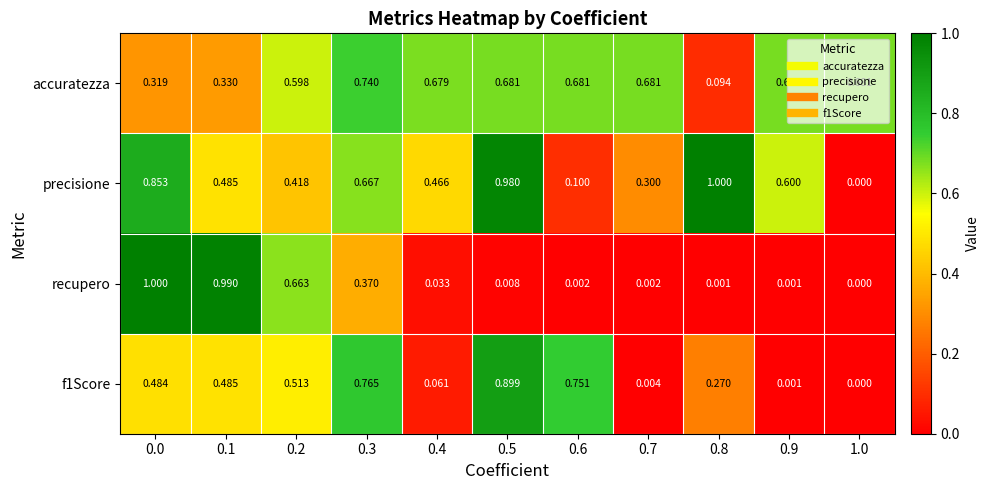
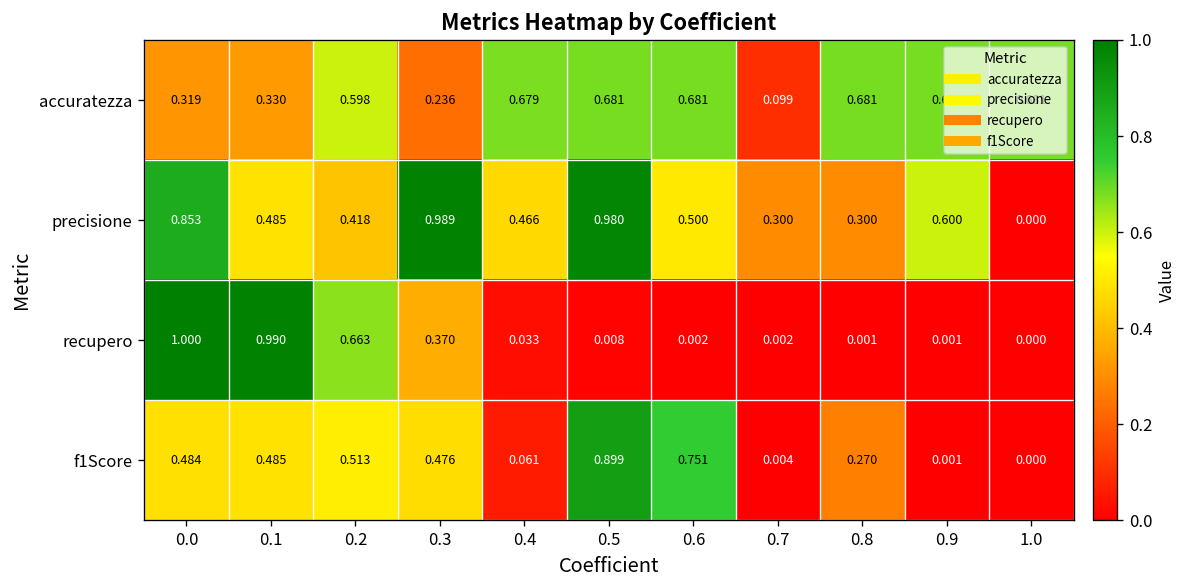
  {
    "accuratezza": {
      "0.0": 0.319,
      "0.1": 0.330,
      "0.2": 0.598,
-     "0.3": 0.740,
+     "0.3": 0.236,
      "0.4": 0.679,
      "0.5": 0.681,
      "0.6": 0.681,
-     "0.7": 0.681,
-     "0.8": 0.094
+     "0.7": 0.099,
+     "0.8": 0.681
    },
    "precisione": {
      "0.0": 0.853,
      "0.1": 0.485,
      "0.2": 0.418,
-     "0.3": 0.667,
+     "0.3": 0.989,
      "0.4": 0.466,
      "0.5": 0.980,
-     "0.6": 0.100,
+     "0.6": 0.500,
      "0.7": 0.300,
-     "0.8": 1.000,
+     "0.8": 0.300,
      "0.9": 0.600,
      "1.0": 0.000
    },
    "recupero": {
      "0.0": 1.000,
      "0.1": 0.990,
      "0.2": 0.663,
      "0.3": 0.370,
      "0.4": 0.033,
      "0.5": 0.008,
      "0.6": 0.002,
      "0.7": 0.002,
      "0.8": 0.001,
      "0.9": 0.001,
      "1.0": 0.000
    },
    "f1Score": {
      "0.0": 0.484,
      "0.1": 0.485,
      "0.2": 0.513,
-     "0.3": 0.765,
+     "0.3": 0.476,
      "0.4": 0.061,
      "0.5": 0.899,
      "0.6": 0.751,
      "0.7": 0.004,
      "0.8": 0.270,
      "0.9": 0.001,
      "1.0": 0.000
    }
  }
